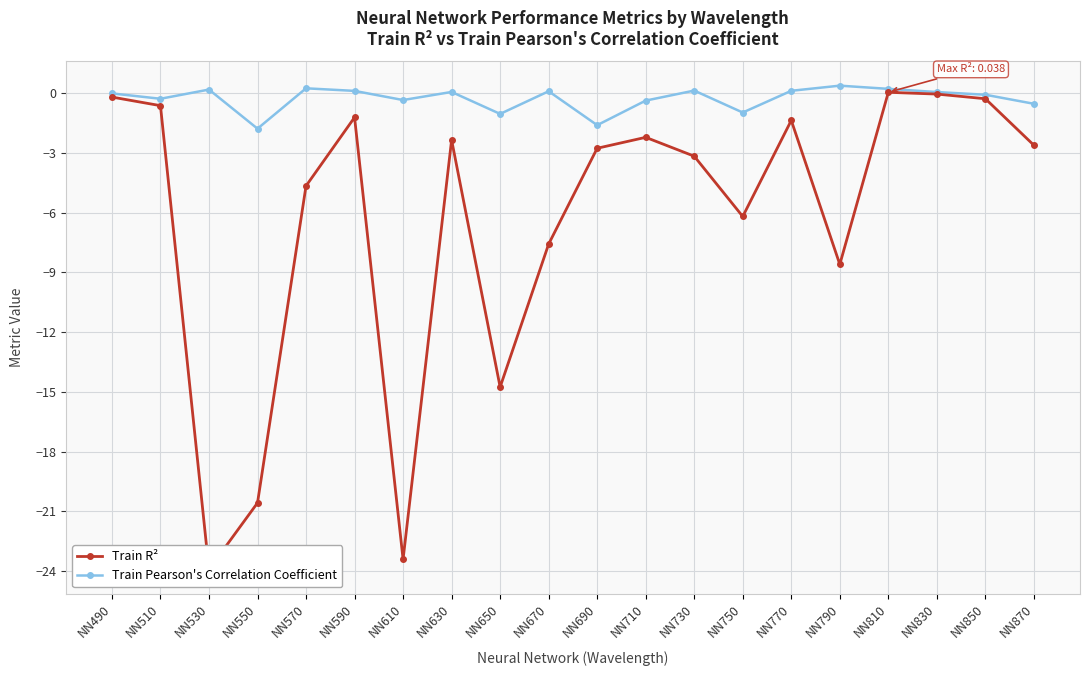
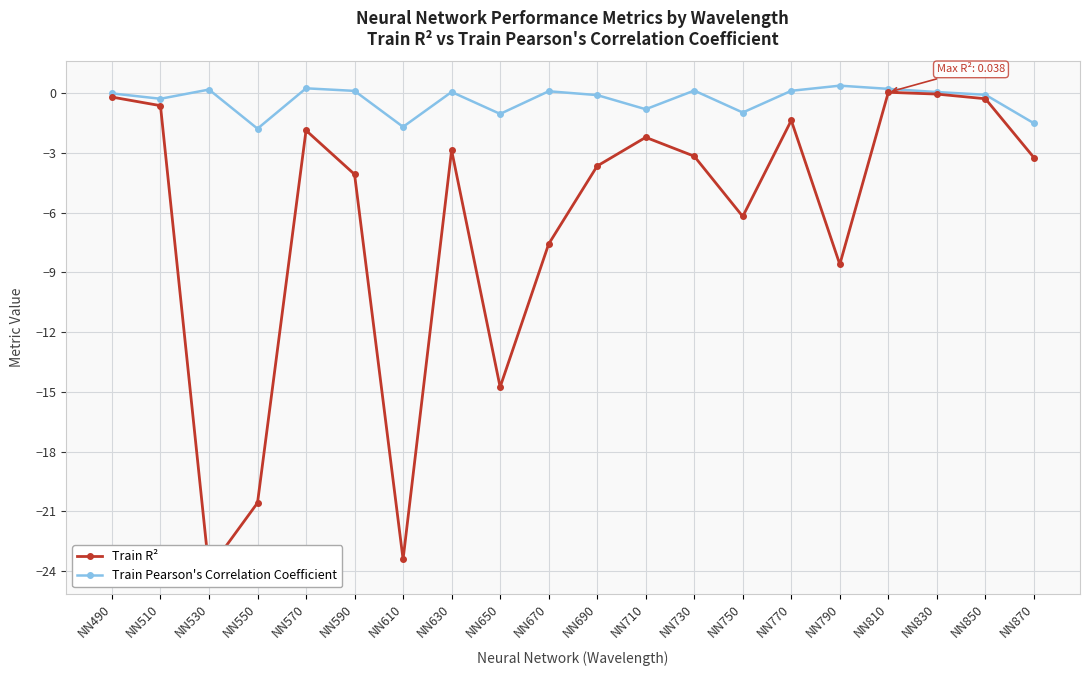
  {
    "Train R²": {
      "NN490": -0.2,
      "NN510": -0.6,
      "NN550": -20.6,
-     "NN570": -4.7,
-     "NN590": -1.2,
+     "NN570": -1.9,
+     "NN590": -4.1,
      "NN610": -23.4,
-     "NN630": -2.4,
+     "NN630": -2.9,
      "NN650": -14.8,
      "NN670": -7.6,
-     "NN690": -2.8,
+     "NN690": -3.7,
      "NN710": -2.2,
      "NN730": -3.2,
      "NN750": -6.2,
      "NN770": -1.4,
      "NN790": -8.6,
      "NN810": 0.0,
      "NN850": -0.3,
-     "NN870": -2.6
+     "NN870": -3.2
    },
    "Train Pearson's Correlation Coefficient": {
      "NN490": 0.0,
      "NN510": -0.3,
      "NN530": 0.2,
      "NN550": -1.8,
      "NN570": 0.2,
      "NN590": 0.1,
-     "NN610": -0.4,
+     "NN610": -1.7,
      "NN630": 0.1,
      "NN650": -1.0,
      "NN670": 0.1,
-     "NN690": -1.6,
-     "NN710": -0.4,
+     "NN690": -0.1,
+     "NN710": -0.8,
      "NN730": 0.1,
      "NN750": -1.0,
      "NN770": 0.1,
      "NN790": 0.4,
      "NN810": 0.2,
      "NN850": -0.1,
-     "NN870": -0.5
+     "NN870": -1.5
    }
  }
